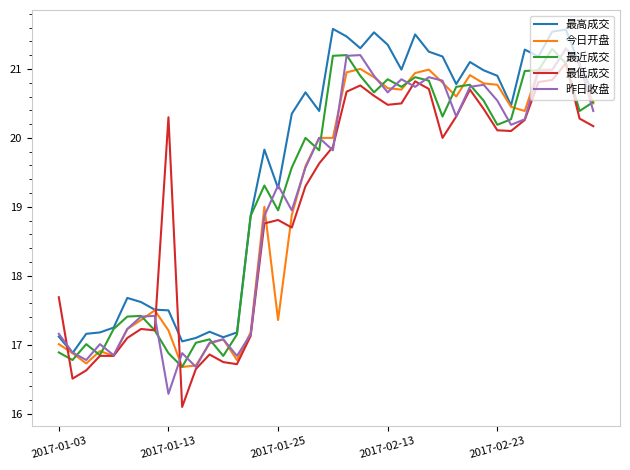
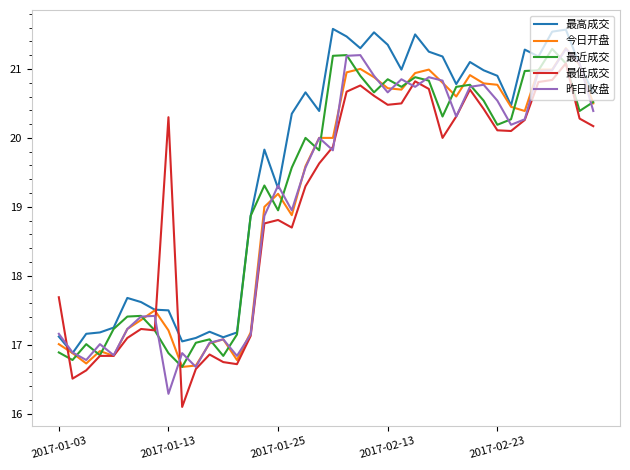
  {
    "最高成交": {
      "2017-01-03": 17.1,
      "2017-01-13": 17.5,
      "2017-01-25": 19.3,
      "2017-02-13": 21.4,
      "2017-02-23": 20.9
    },
    "今日开盘": {
      "2017-01-03": 17.0,
      "2017-01-13": 17.2,
-     "2017-01-25": 17.4,
+     "2017-01-25": 19.2,
      "2017-02-13": 20.7,
      "2017-02-23": 20.8
    },
    "最近成交": {
      "2017-01-03": 16.9,
      "2017-01-13": 16.9,
      "2017-01-25": 19.0,
      "2017-02-13": 20.9,
      "2017-02-23": 20.2
    },
    "最低成交": {
      "2017-01-03": 17.7,
      "2017-01-13": 20.3,
      "2017-01-25": 18.8,
      "2017-02-13": 20.5,
      "2017-02-23": 20.1
    },
    "昨日收盘": {
      "2017-01-03": 17.2,
      "2017-01-13": 16.3,
      "2017-01-25": 19.3,
      "2017-02-13": 20.7,
      "2017-02-23": 20.5
    }
  }
